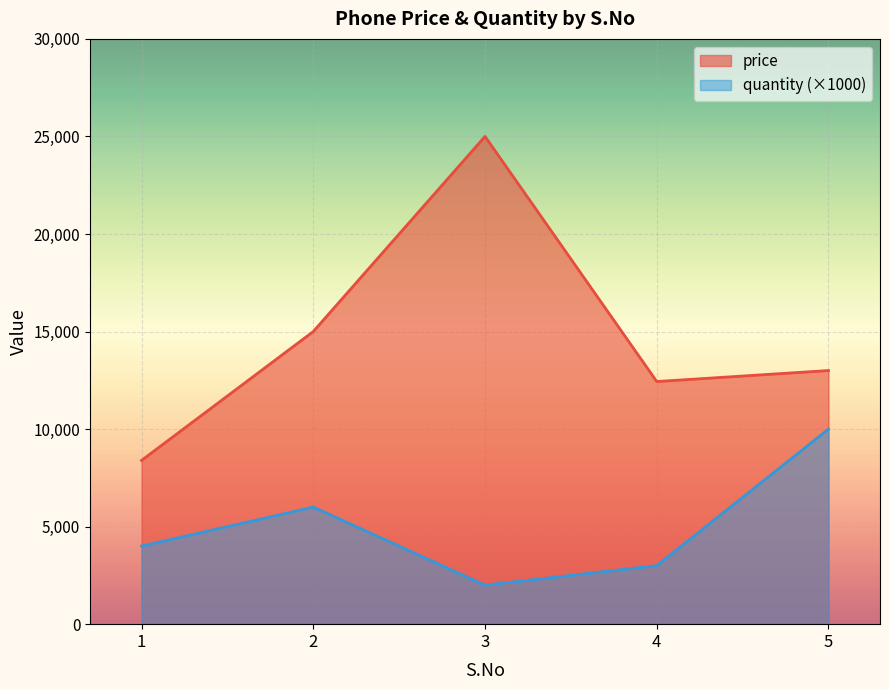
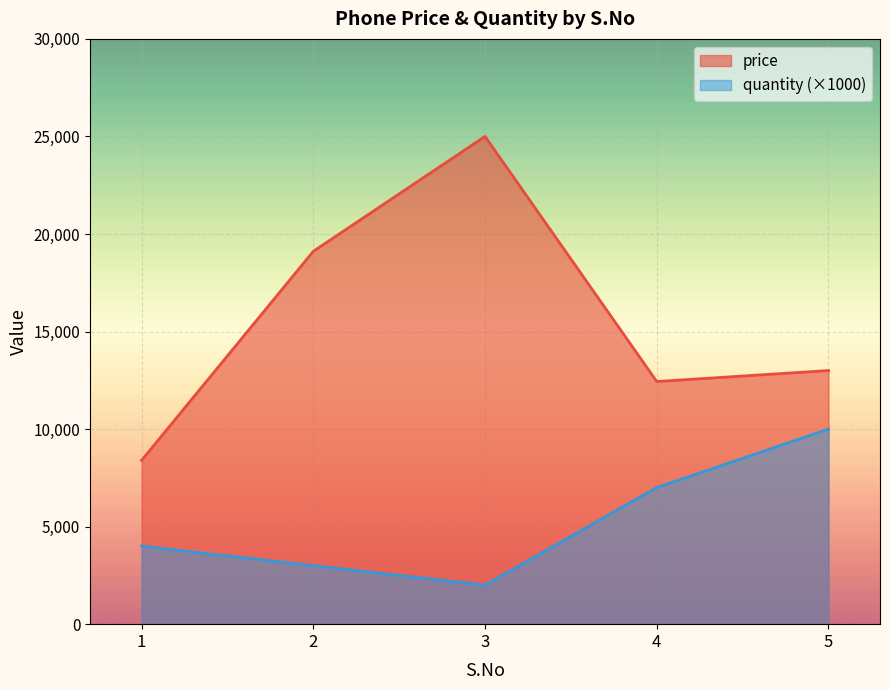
  {
    "price": {
      "1": "8,400",
-     "2": "15,000",
+     "2": "19,100",
      "3": "25,000",
      "4": "12,400",
      "5": "13,000"
    },
    "quantity (×1000)": {
      "1": "4,000",
-     "2": "6,000",
+     "2": "3,000",
      "3": "2,000",
-     "4": "3,000",
+     "4": "7,000",
      "5": "10,000"
    }
  }
